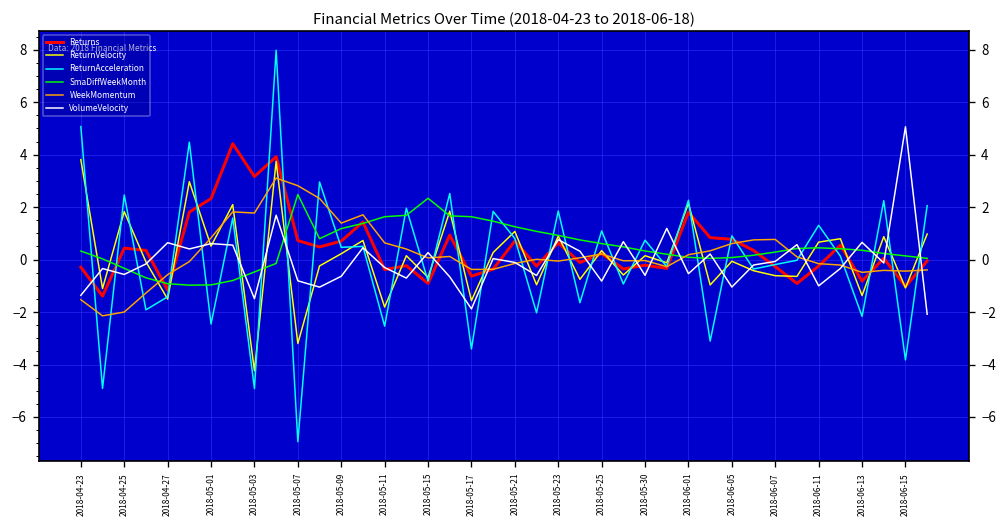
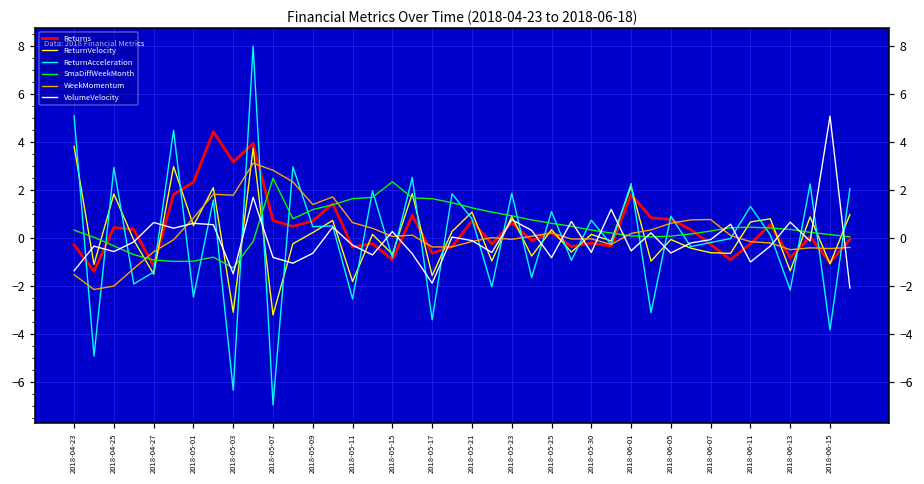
  {
    "Returns": {
      "2018-04-23": -0.3,
      "2018-04-25": 0.4,
      "2018-04-27": -1.2,
      "2018-05-01": 2.3,
      "2018-05-03": 3.2,
      "2018-05-07": 0.7,
      "2018-05-09": 0.7,
      "2018-05-17": -0.6,
      "2018-05-23": 0.6,
      "2018-05-30": -0.2,
      "2018-06-01": 1.8,
      "2018-06-05": 0.8,
      "2018-06-13": -0.8
    },
    "ReturnVelocity": {
      "2018-04-23": 3.8,
      "2018-04-25": 1.8,
-     "2018-05-03": -4.2,
+     "2018-05-03": -3.1,
      "2018-05-07": -3.2,
      "2018-05-09": 0.2,
      "2018-05-11": -1.8,
      "2018-05-15": -0.7,
      "2018-05-17": -1.6,
      "2018-05-21": 1.1,
      "2018-05-30": 0.1,
      "2018-06-01": 2.1,
      "2018-06-05": -0.1,
      "2018-06-07": -0.6,
      "2018-06-11": 0.7,
      "2018-06-13": -1.4
    },
    "ReturnAcceleration": {
      "2018-04-23": 5.1,
-     "2018-04-25": 2.5,
+     "2018-04-25": 2.9,
      "2018-05-01": -2.5,
-     "2018-05-03": -4.9,
+     "2018-05-03": -6.3,
      "2018-05-07": -6.9,
      "2018-05-09": 0.5,
      "2018-05-11": -2.5,
      "2018-05-17": -3.4,
      "2018-05-23": 1.9,
      "2018-05-25": 1.1,
      "2018-05-30": 0.7,
      "2018-06-01": 2.3,
      "2018-06-05": 0.9,
      "2018-06-11": 1.3,
      "2018-06-13": -2.2,
      "2018-06-15": -3.8
    },
    "SmaDiffWeekMonth": {
      "2018-04-23": 0.3,
      "2018-04-25": -0.3,
      "2018-04-27": -0.9,
      "2018-05-01": -1.0,
-     "2018-05-03": -0.5,
+     "2018-05-03": -1.2,
      "2018-05-07": 2.5,
      "2018-05-09": 1.2,
      "2018-05-11": 1.6,
      "2018-05-15": 2.3,
      "2018-05-17": 1.6,
      "2018-05-21": 1.3,
      "2018-05-25": 0.6,
      "2018-05-30": 0.3,
      "2018-06-05": 0.1,
      "2018-06-07": 0.3,
      "2018-06-11": 0.4,
      "2018-06-13": 0.4,
      "2018-06-15": 0.1
    },
    "WeekMomentum": {
      "2018-04-23": -1.5,
      "2018-04-25": -2.0,
      "2018-04-27": -0.6,
      "2018-05-01": 0.8,
      "2018-05-03": 1.8,
      "2018-05-07": 2.8,
      "2018-05-09": 1.4,
      "2018-05-11": 0.6,
      "2018-05-15": 0.1,
      "2018-05-17": -0.4,
      "2018-05-23": -0.1,
      "2018-05-30": 0.0,
      "2018-06-05": 0.6,
      "2018-06-07": 0.8,
      "2018-06-13": -0.5,
      "2018-06-15": -0.4
    },
    "VolumeVelocity": {
      "2018-04-23": -1.4,
      "2018-04-25": -0.6,
      "2018-04-27": 0.6,
      "2018-05-03": -1.5,
      "2018-05-07": -0.8,
      "2018-05-09": -0.6,
      "2018-05-15": 0.3,
      "2018-05-17": -1.9,
      "2018-05-23": 0.8,
      "2018-05-25": -0.8,
      "2018-05-30": -0.6,
      "2018-06-01": -0.5,
-     "2018-06-05": -1.0,
+     "2018-06-05": -0.6,
      "2018-06-07": -0.1,
      "2018-06-11": -1.0,
      "2018-06-13": 0.7,
      "2018-06-15": 5.1
    }
  }
